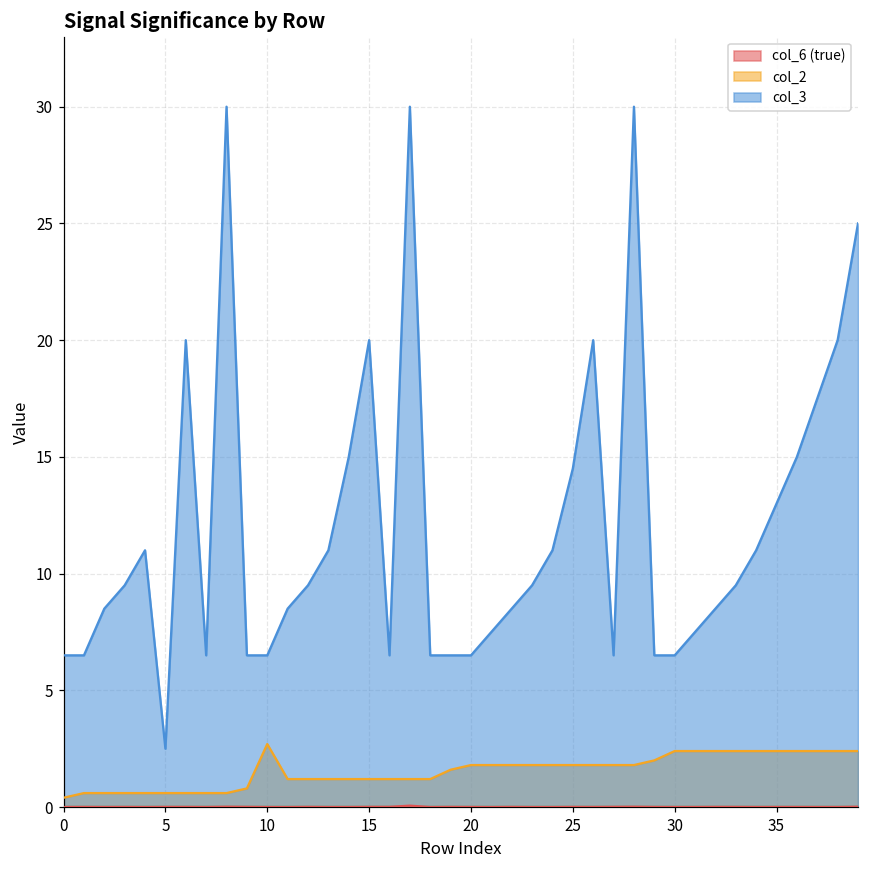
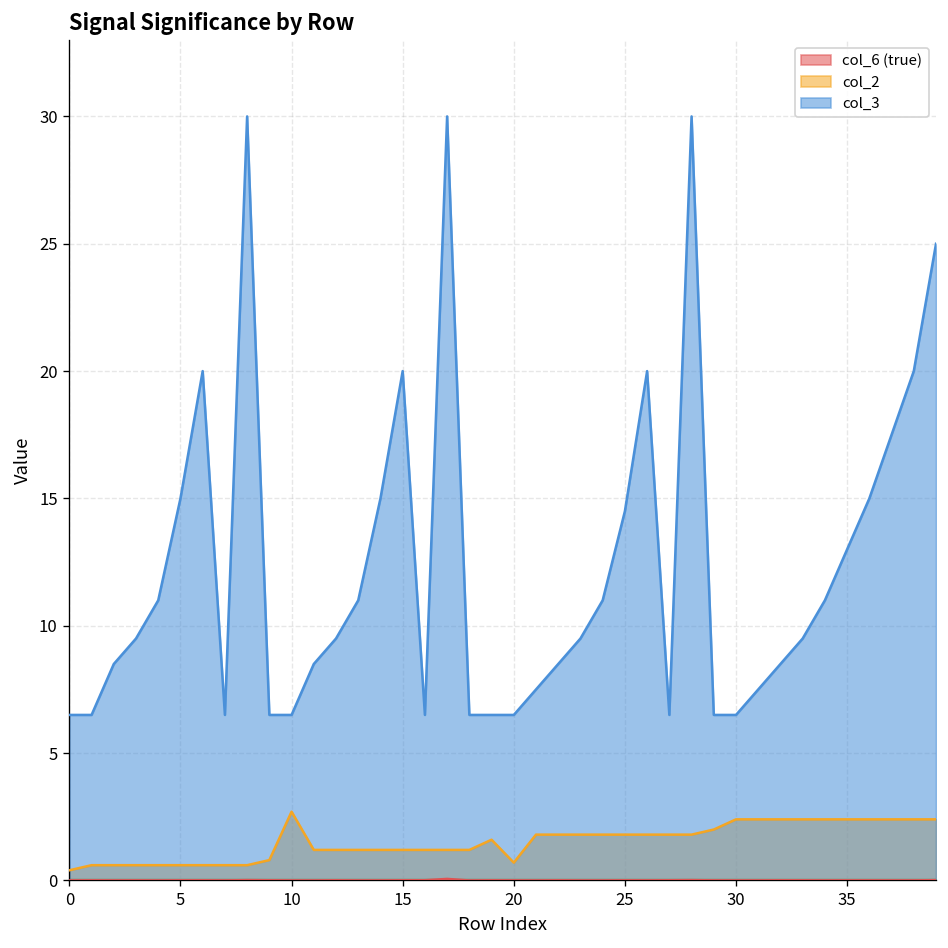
  {
    "col_6 (true)": {
      "0": 0.0,
      "5": 0.0,
      "10": 0.0,
      "15": 0.0,
      "20": 0.0,
      "25": 0.0,
      "30": 0.0,
      "35": 0.0
    },
    "col_2": {
      "0": 0.4,
      "5": 0.6,
      "10": 2.7,
      "15": 1.2,
-     "20": 1.8,
+     "20": 0.7,
      "25": 1.8,
      "30": 2.4,
      "35": 2.4
    },
    "col_3": {
      "0": 6.5,
-     "5": 2.5,
+     "5": 15.0,
      "10": 6.5,
      "15": 20.0,
      "20": 6.5,
      "25": 14.5,
      "30": 6.5,
      "35": 13.0
    }
  }
